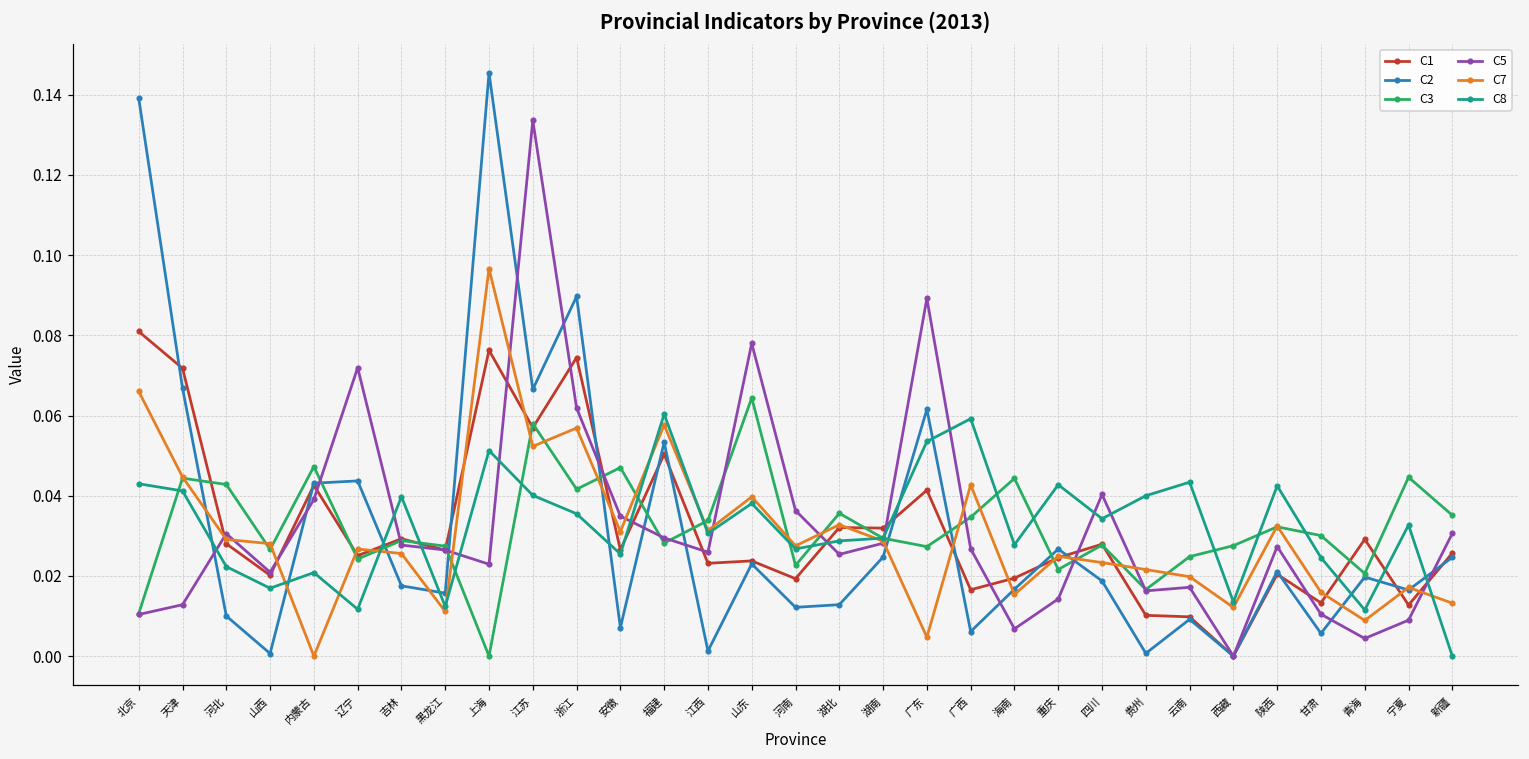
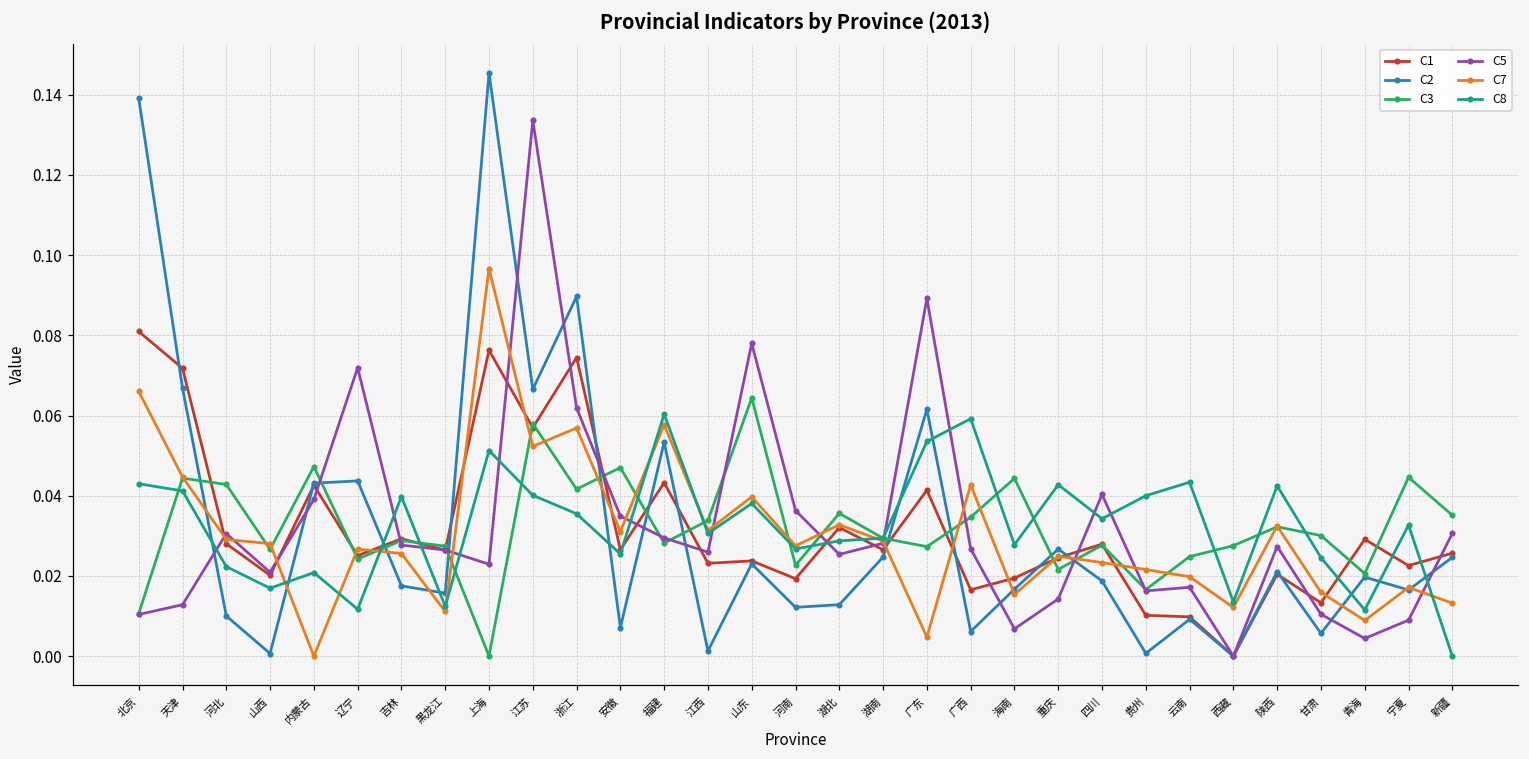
  {
    "C1": {
      "北京": 0.081,
      "天津": 0.072,
      "河北": 0.028,
      "山西": 0.020,
      "辽宁": 0.025,
      "上海": 0.076,
      "江苏": 0.057,
      "浙江": 0.074,
      "安徽": 0.027,
-     "福建": 0.050,
+     "福建": 0.043,
      "江西": 0.023,
      "山东": 0.024,
      "河南": 0.019,
      "湖北": 0.032,
-     "湖南": 0.032,
+     "湖南": 0.027,
      "广东": 0.041,
      "广西": 0.017,
      "海南": 0.019,
      "贵州": 0.010,
      "甘肃": 0.013,
      "青海": 0.029,
-     "宁夏": 0.013,
+     "宁夏": 0.023,
      "新疆": 0.026
    },
    "C2": {
      "北京": 0.139,
      "天津": 0.067,
      "河北": 0.010,
      "山西": 0.001,
      "辽宁": 0.044,
      "吉林": 0.018,
      "黑龙江": 0.016,
      "上海": 0.145,
      "江苏": 0.067,
      "浙江": 0.090,
      "安徽": 0.007,
      "福建": 0.053,
      "江西": 0.001,
      "山东": 0.023,
      "河南": 0.012,
      "湖北": 0.013,
      "湖南": 0.025,
      "广东": 0.062,
      "广西": 0.006,
      "海南": 0.017,
      "重庆": 0.027,
      "四川": 0.019,
      "贵州": 0.001,
      "甘肃": 0.006,
      "青海": 0.020,
      "新疆": 0.025
    },
    "C5": {
      "天津": 0.013,
      "河北": 0.031,
      "山西": 0.021,
      "内蒙古": 0.039,
      "辽宁": 0.072,
      "吉林": 0.028,
      "上海": 0.023,
      "江苏": 0.134,
      "浙江": 0.062,
      "安徽": 0.035,
      "福建": 0.029,
      "江西": 0.026,
      "山东": 0.078,
      "河南": 0.036,
      "湖北": 0.025,
      "广东": 0.089,
      "广西": 0.027,
      "海南": 0.007,
      "重庆": 0.014,
      "四川": 0.040,
      "云南": 0.017,
      "陕西": 0.027,
      "甘肃": 0.010,
      "青海": 0.004,
      "宁夏": 0.009,
      "新疆": 0.031
    },
    "C7": {
      "北京": 0.066,
      "河北": 0.029,
      "山西": 0.028,
      "内蒙古": 0.000,
      "辽宁": 0.027,
      "吉林": 0.026,
      "黑龙江": 0.011,
      "上海": 0.097,
      "江苏": 0.052,
      "浙江": 0.057,
      "安徽": 0.031,
      "福建": 0.058,
      "江西": 0.031,
      "山东": 0.040,
      "河南": 0.027,
      "湖北": 0.033,
      "广东": 0.005,
      "广西": 0.043,
      "海南": 0.015,
      "四川": 0.023,
      "贵州": 0.022,
      "云南": 0.020,
      "西藏": 0.012,
      "甘肃": 0.016,
      "青海": 0.009,
      "新疆": 0.013
    }
  }
